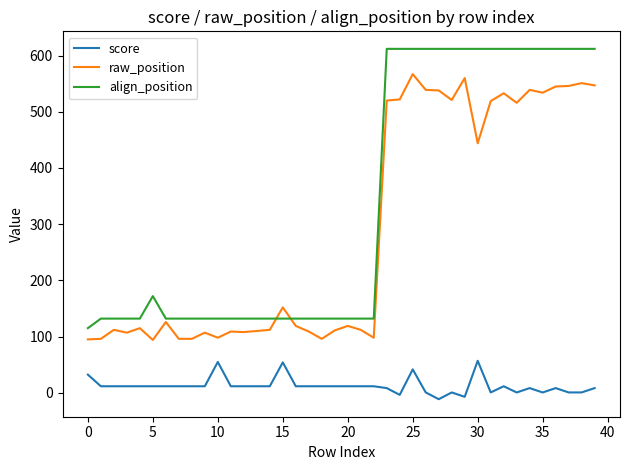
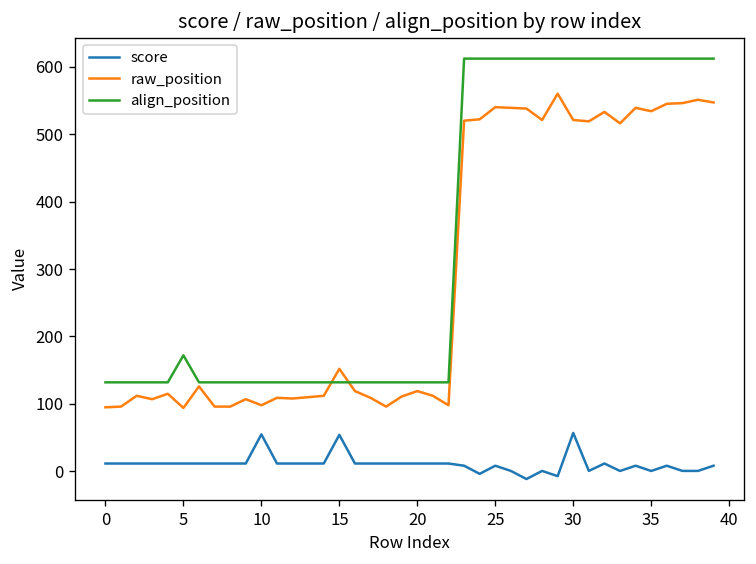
  {
    "score": {
-     "0": 30,
+     "0": 10,
      "5": 10,
      "10": 50,
      "15": 50,
      "20": 10,
-     "25": 40,
+     "25": 10,
      "30": 60,
      "35": 0
    },
    "raw_position": {
      "0": 100,
      "5": 90,
      "10": 100,
      "15": 150,
      "20": 120,
-     "25": 570,
-     "30": 440,
+     "25": 540,
+     "30": 520,
      "35": 530
    },
    "align_position": {
-     "0": 120,
+     "0": 130,
      "5": 170,
      "10": 130,
      "15": 130,
      "20": 130,
      "25": 610,
      "30": 610,
      "35": 610
    }
  }
